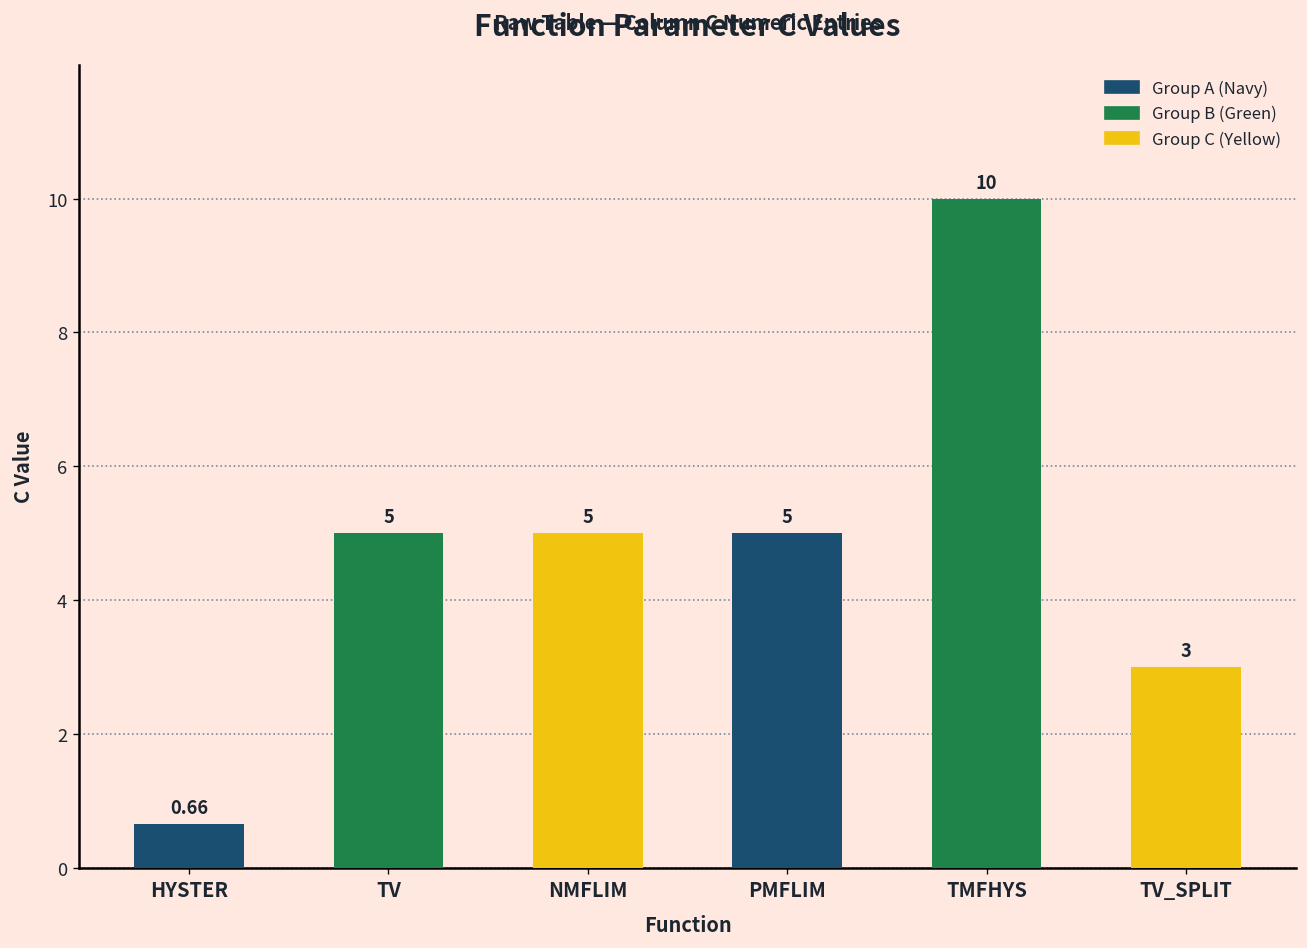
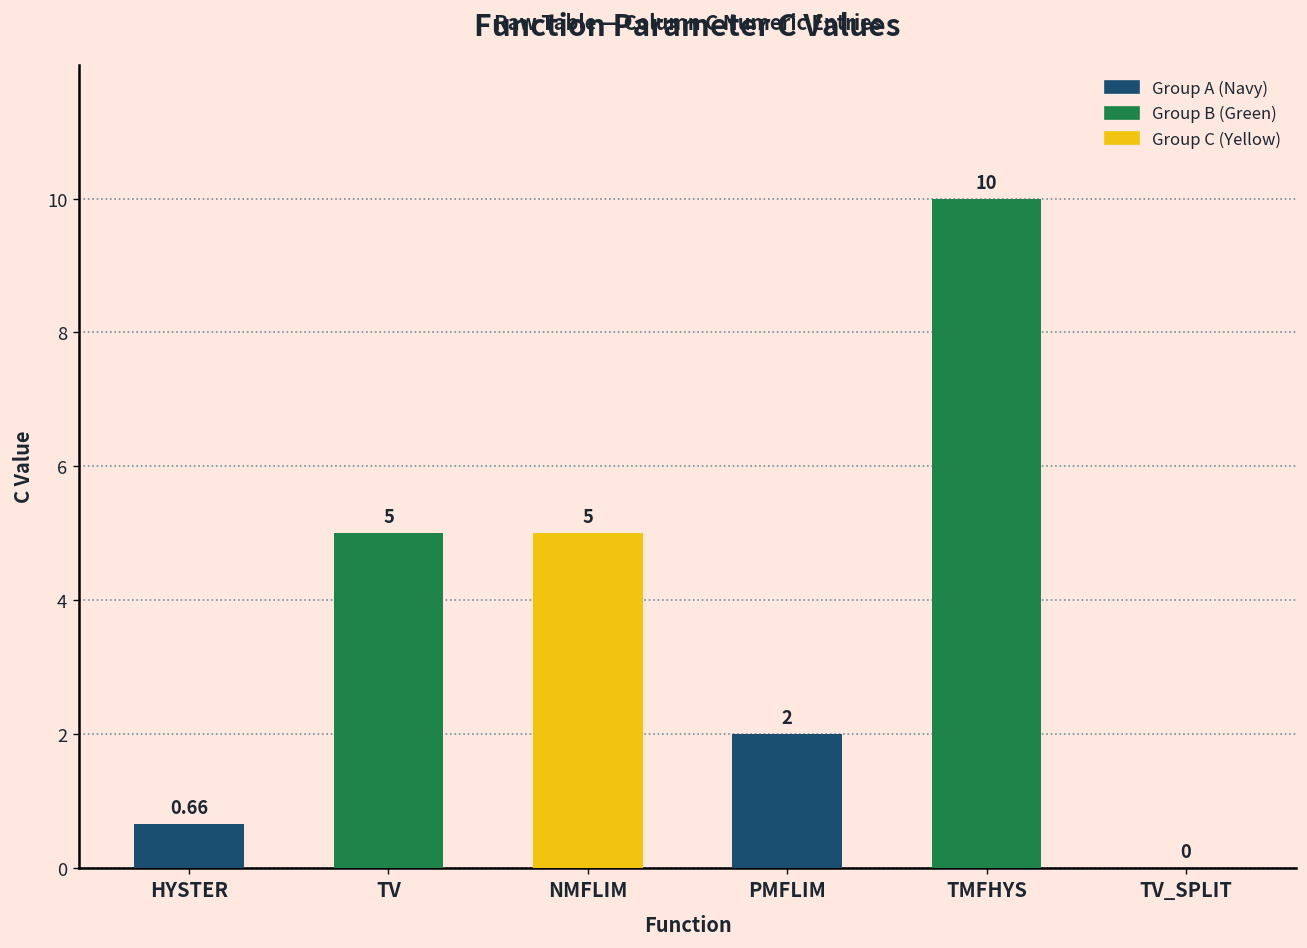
  {
    "HYSTER": 0.66,
    "TV": 5,
    "NMFLIM": 5,
-   "PMFLIM": 5,
+   "PMFLIM": 2,
    "TMFHYS": 10,
-   "TV_SPLIT": 3
+   "TV_SPLIT": 0
  }
